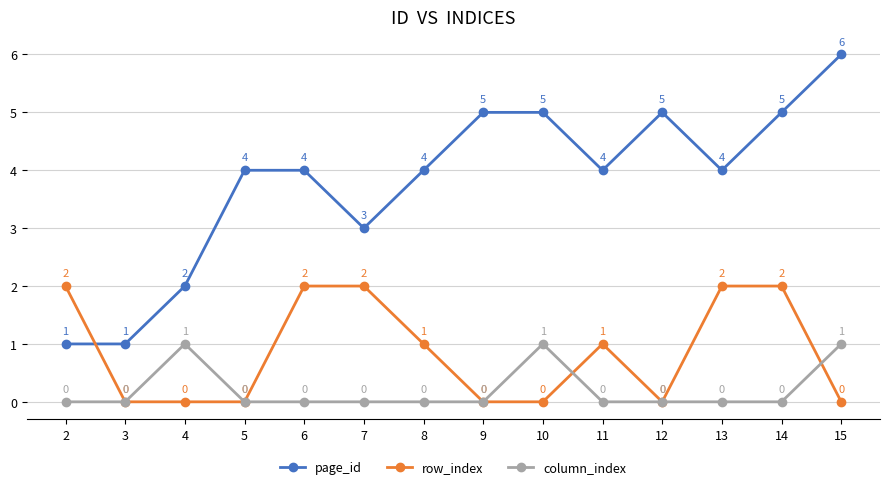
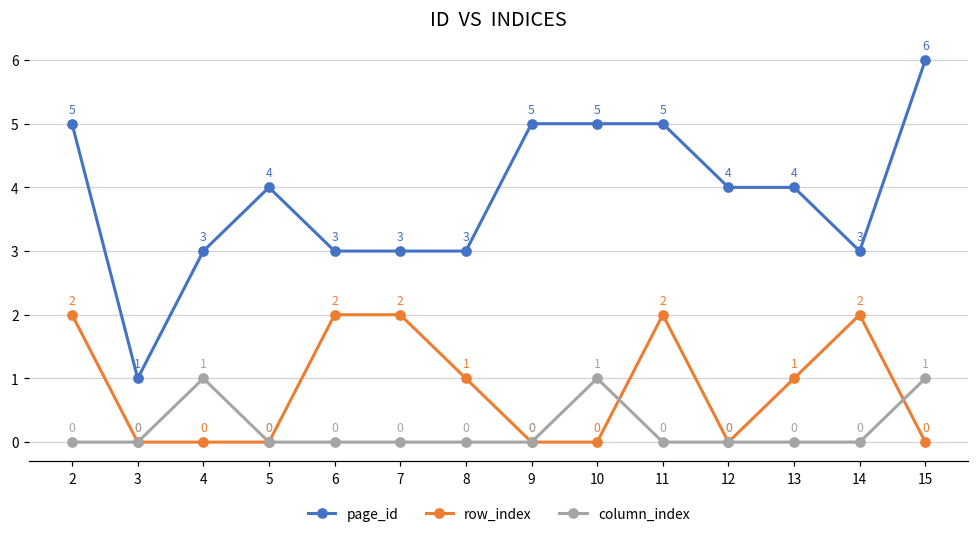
  {
    "page_id": {
-     "2": 1,
+     "2": 5,
      "3": 1,
-     "4": 2,
+     "4": 3,
      "5": 4,
-     "6": 4,
+     "6": 3,
      "7": 3,
-     "8": 4,
+     "8": 3,
      "9": 5,
      "10": 5,
-     "11": 4,
-     "12": 5,
+     "11": 5,
+     "12": 4,
      "13": 4,
-     "14": 5,
+     "14": 3,
      "15": 6
    },
    "row_index": {
      "2": 2,
      "4": 0,
      "6": 2,
      "7": 2,
      "8": 1,
      "10": 0,
-     "11": 1,
-     "13": 2,
+     "11": 2,
+     "13": 1,
      "14": 2,
      "15": 0
    },
    "column_index": {
      "2": 0,
      "4": 1,
      "6": 0,
      "7": 0,
      "8": 0,
      "10": 1,
      "11": 0,
      "13": 0,
      "14": 0,
      "15": 1
    }
  }
